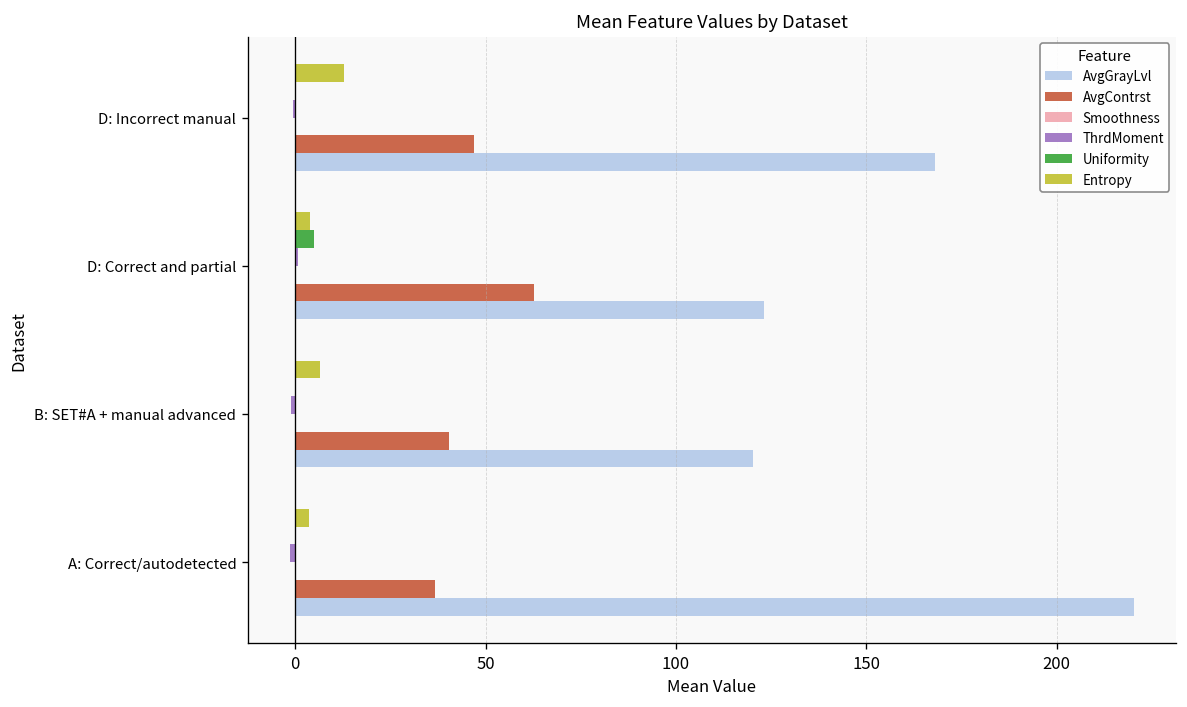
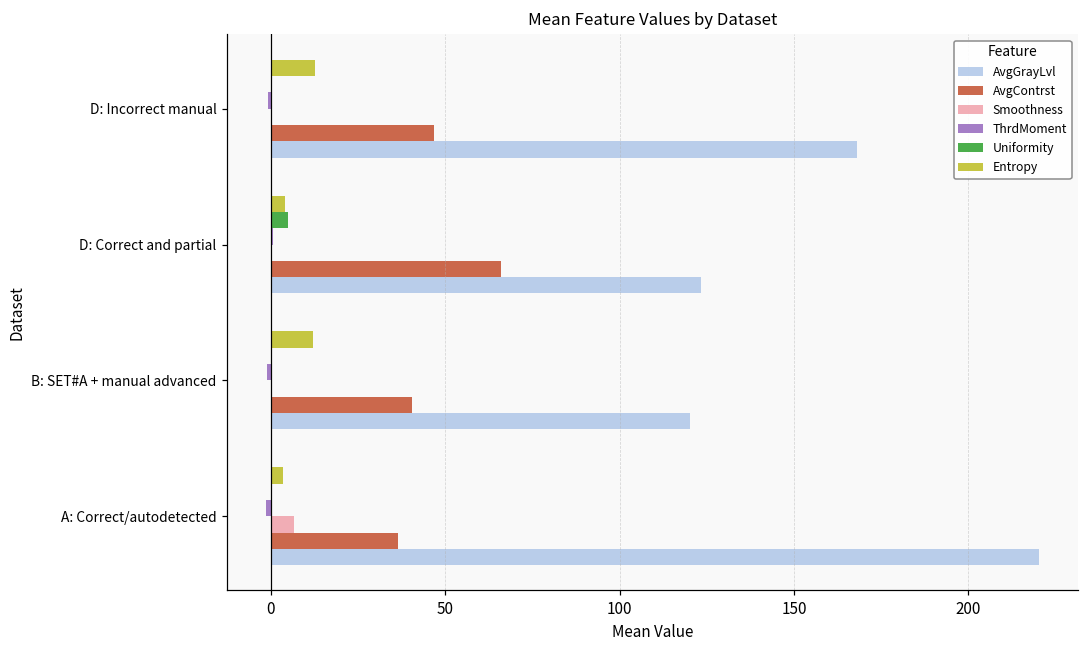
  {
    "AvgGrayLvl": {
      "D: Incorrect manual": 168,
      "D: Correct and partial": 123,
      "B: SET#A + manual advanced": 120,
      "A: Correct/autodetected": 220
    },
    "AvgContrst": {
      "D: Incorrect manual": 47,
-     "D: Correct and partial": 63,
+     "D: Correct and partial": 66,
      "B: SET#A + manual advanced": 40,
      "A: Correct/autodetected": 37
    },
    "Smoothness": {
-     "A: Correct/autodetected": 0
+     "A: Correct/autodetected": 7
    },
    "ThrdMoment": {
      "B: SET#A + manual advanced": -1,
      "A: Correct/autodetected": -1
    },
    "Uniformity": {
      "D: Correct and partial": 5
    },
    "Entropy": {
      "D: Incorrect manual": 13,
      "D: Correct and partial": 4,
-     "B: SET#A + manual advanced": 6,
+     "B: SET#A + manual advanced": 12,
      "A: Correct/autodetected": 4
    }
  }
